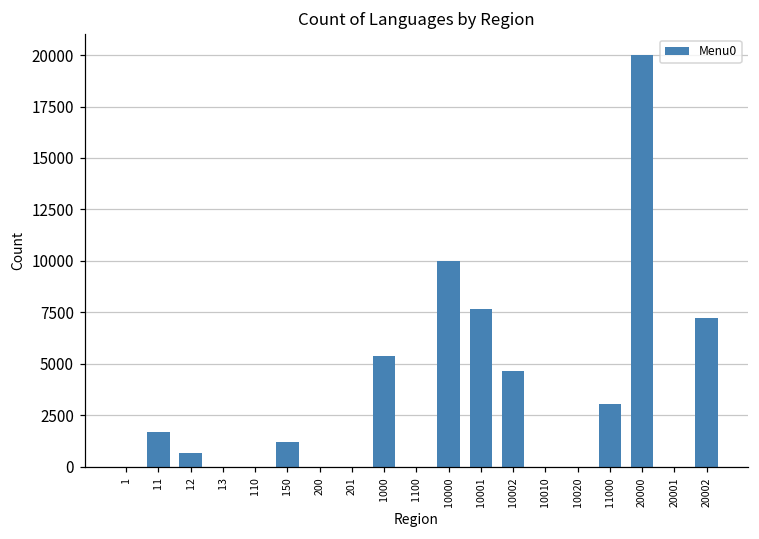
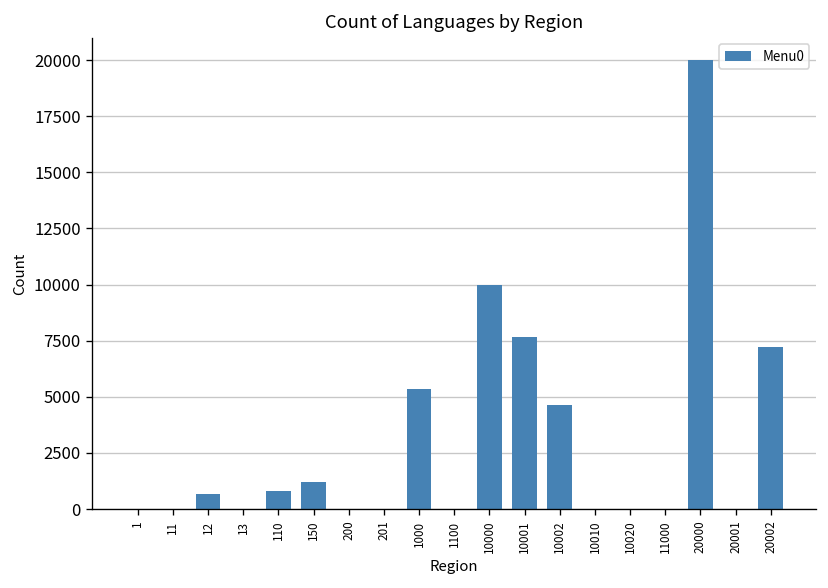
  {
    "1": 0,
-   "11": 1700,
+   "11": 0,
    "12": 700,
    "13": 0,
-   "110": 0,
+   "110": 800,
    "150": 1200,
    "200": 0,
    "201": 0,
    "1000": 5400,
    "1100": 0,
    "10000": 10000,
    "10001": 7700,
    "10002": 4600,
    "10010": 0,
    "10020": 0,
-   "11000": 3000,
+   "11000": 0,
    "20000": 20000,
    "20001": 0,
    "20002": 7200
  }
